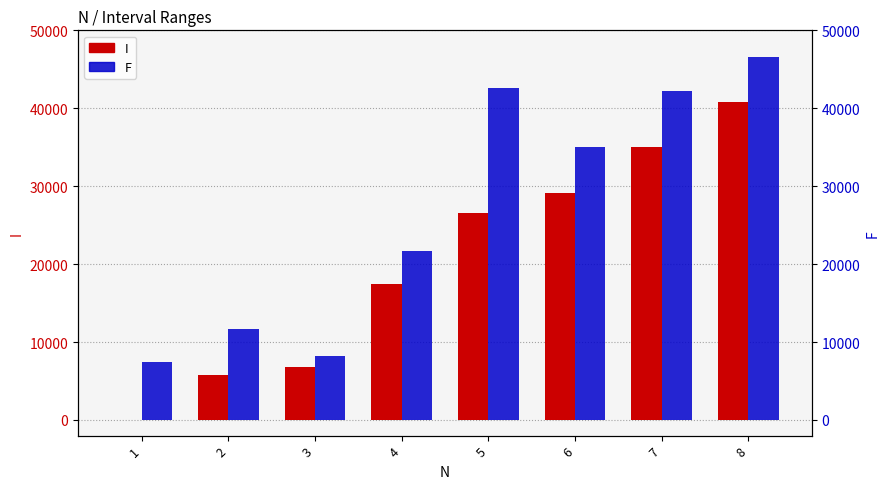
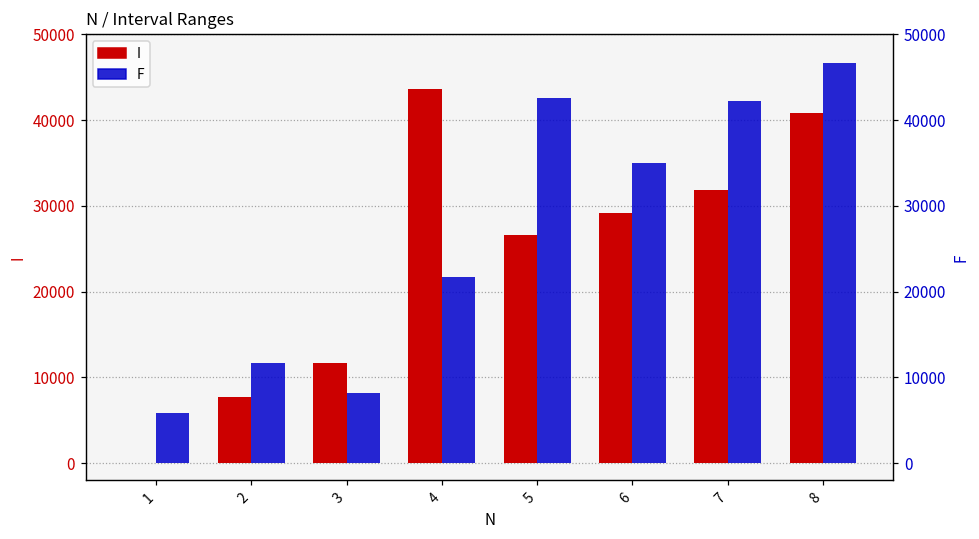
  {
    "I": {
      "1": 0,
-     "2": 6000,
-     "3": 7000,
-     "4": 17000,
+     "2": 8000,
+     "3": 12000,
+     "4": 44000,
      "5": 27000,
      "6": 29000,
-     "7": 35000,
+     "7": 32000,
      "8": 41000
    },
    "F": {
-     "1": 8000,
+     "1": 6000,
      "2": 12000,
      "3": 8000,
      "4": 22000,
      "5": 43000,
      "6": 35000,
      "7": 42000,
      "8": 47000
    }
  }
